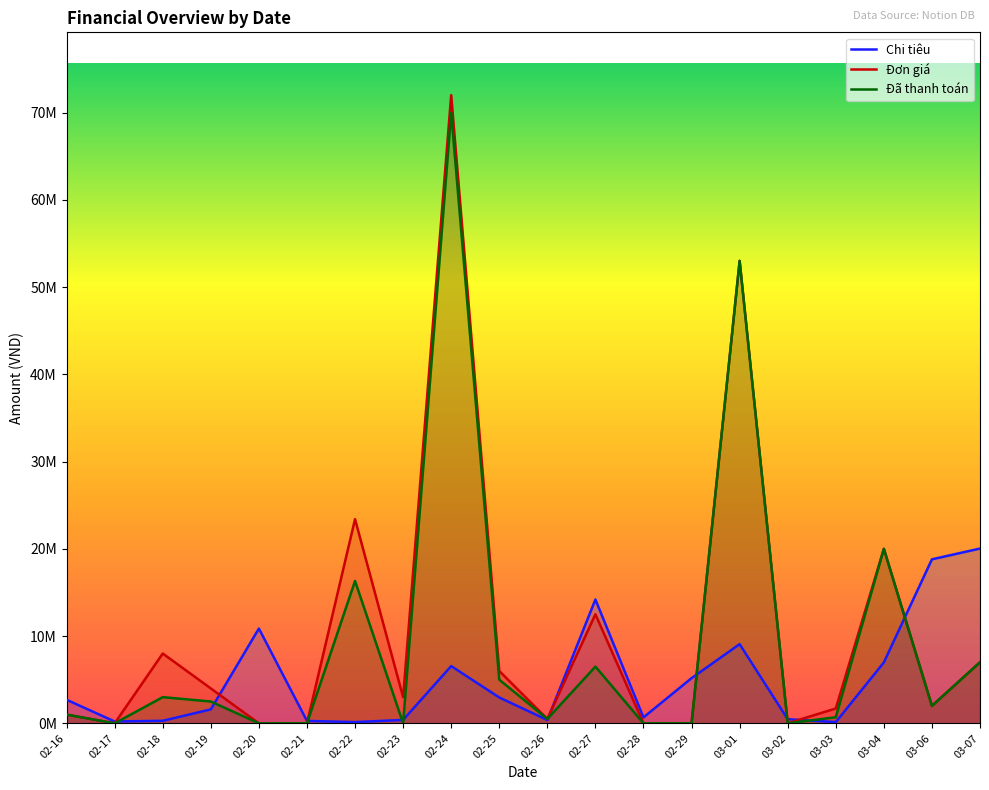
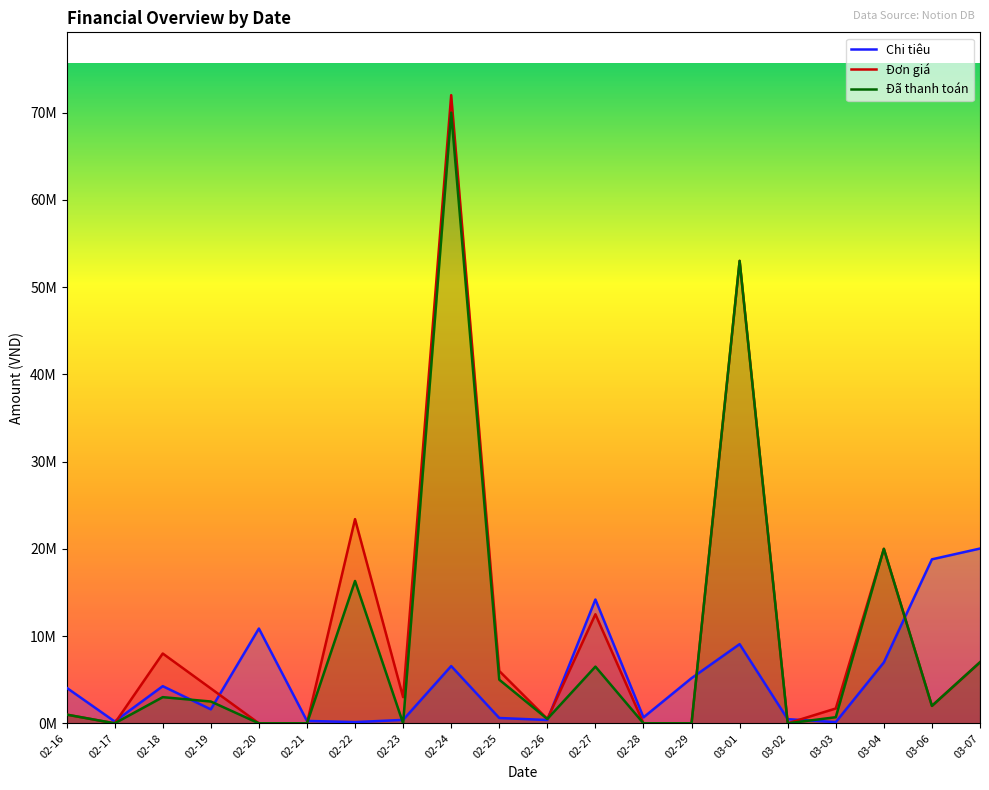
  {
    "Chi tiêu": {
-     "02-16": 3000000,
-     "02-18": 0,
+     "02-16": 4000000,
+     "02-18": 4000000,
      "02-19": 2000000,
      "02-20": 11000000,
      "02-22": 0,
      "02-23": 0,
      "02-24": 7000000,
-     "02-25": 3000000,
+     "02-25": 1000000,
      "02-27": 14000000,
      "02-28": 1000000,
      "02-29": 5000000,
      "03-01": 9000000,
      "03-02": 0,
      "03-03": 0,
      "03-04": 7000000,
      "03-06": 19000000,
      "03-07": 20000000
    },
    "Đơn giá": {
      "02-18": 8000000,
      "02-19": 4000000,
      "02-22": 23000000,
      "02-23": 3000000,
      "02-24": 72000000,
      "02-25": 6000000,
      "02-27": 13000000,
      "03-03": 2000000
    },
    "Đã thanh toán": {
      "02-18": 3000000,
      "02-19": 3000000,
      "02-22": 16000000,
      "02-23": 0,
      "02-24": 70000000,
      "02-25": 5000000,
      "02-27": 7000000,
      "03-03": 1000000
    }
  }
